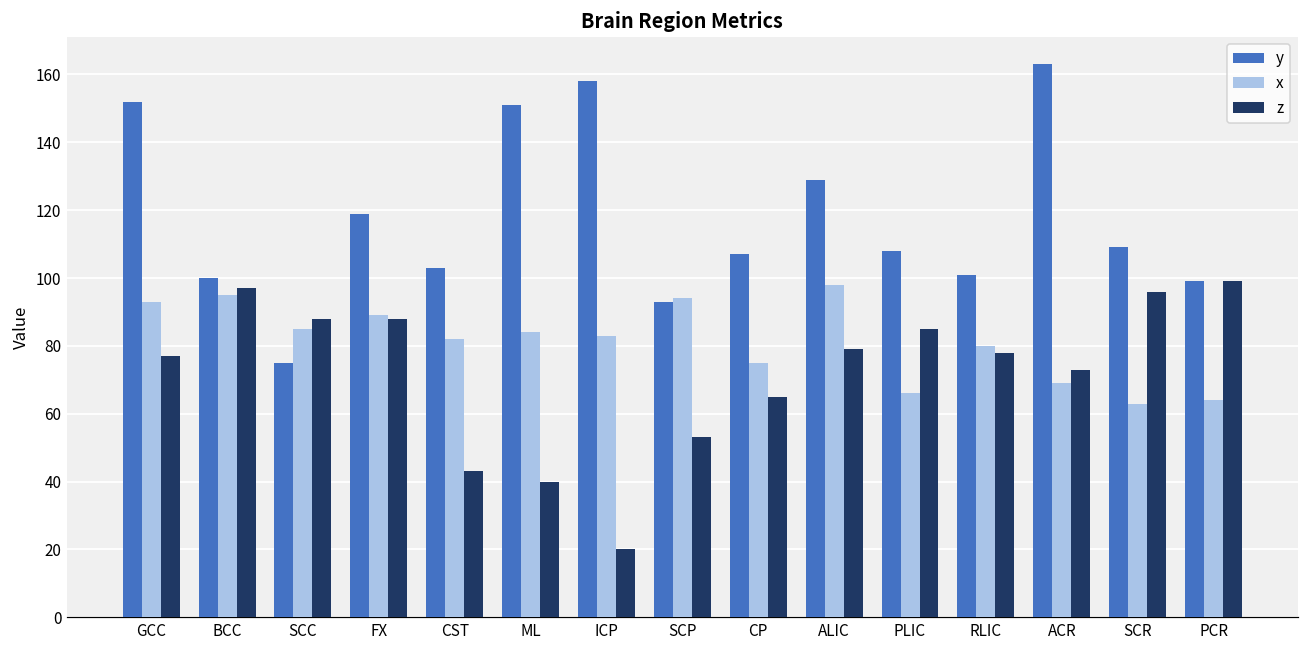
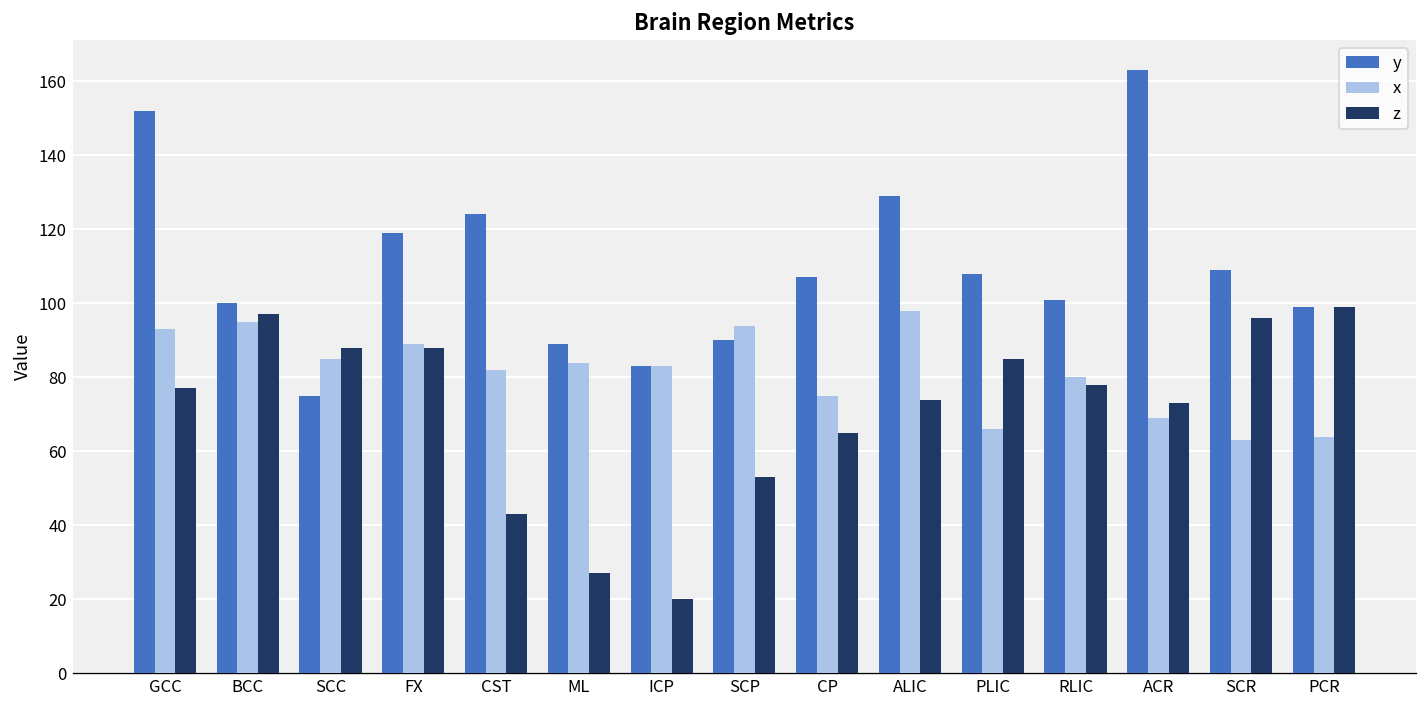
  {
    "y": {
      "GCC": 152,
      "BCC": 100,
      "SCC": 75,
      "FX": 119,
-     "CST": 103,
-     "ML": 151,
-     "ICP": 158,
-     "SCP": 93,
+     "CST": 124,
+     "ML": 89,
+     "ICP": 83,
+     "SCP": 90,
      "CP": 107,
      "ALIC": 129,
      "PLIC": 108,
      "RLIC": 101,
      "ACR": 163,
      "SCR": 109,
      "PCR": 99
    },
    "x": {
      "GCC": 93,
      "BCC": 95,
      "SCC": 85,
      "FX": 89,
      "CST": 82,
      "ML": 84,
      "ICP": 83,
      "SCP": 94,
      "CP": 75,
      "ALIC": 98,
      "PLIC": 66,
      "RLIC": 80,
      "ACR": 69,
      "SCR": 63,
      "PCR": 64
    },
    "z": {
      "GCC": 77,
      "BCC": 97,
      "SCC": 88,
      "FX": 88,
      "CST": 43,
-     "ML": 40,
+     "ML": 27,
      "ICP": 20,
      "SCP": 53,
      "CP": 65,
-     "ALIC": 79,
+     "ALIC": 74,
      "PLIC": 85,
      "RLIC": 78,
      "ACR": 73,
      "SCR": 96,
      "PCR": 99
    }
  }
